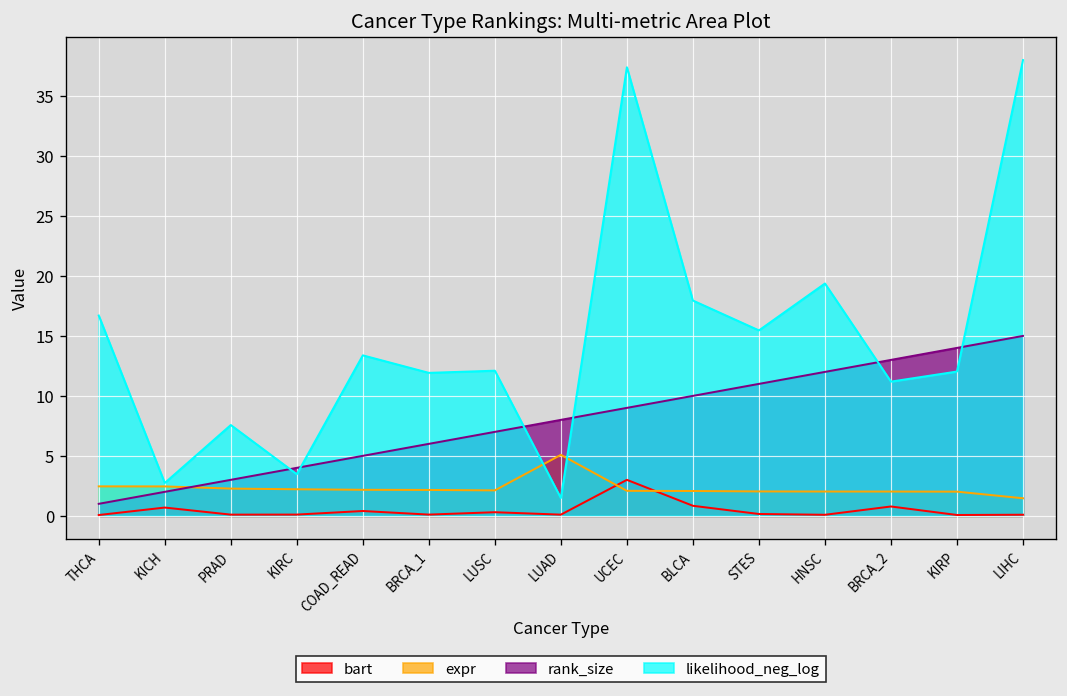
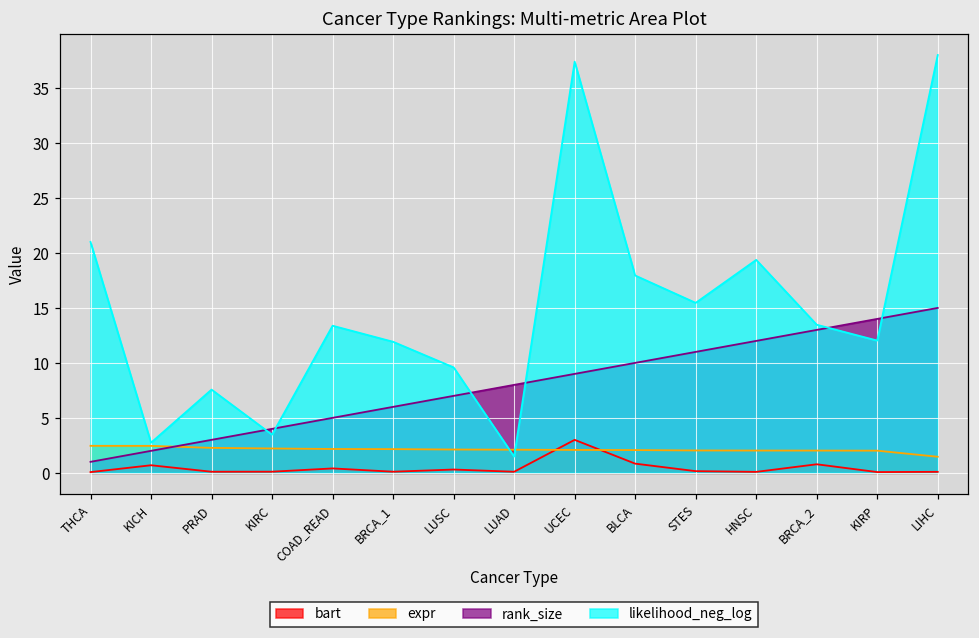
  {
    "bart": {
      "THCA": 0,
      "KICH": 1,
      "PRAD": 0,
      "KIRC": 0,
      "COAD_READ": 0,
      "BRCA_1": 0,
      "LUSC": 0,
      "LUAD": 0,
      "UCEC": 3,
      "BLCA": 1,
      "STES": 0,
      "HNSC": 0,
      "BRCA_2": 1,
      "KIRP": 0,
      "LIHC": 0
    },
    "expr": {
      "THCA": 2,
      "KICH": 2,
      "PRAD": 2,
      "KIRC": 2,
      "COAD_READ": 2,
      "BRCA_1": 2,
      "LUSC": 2,
-     "LUAD": 5,
+     "LUAD": 2,
      "UCEC": 2,
      "BLCA": 2,
      "STES": 2,
      "HNSC": 2,
      "BRCA_2": 2,
      "KIRP": 2,
      "LIHC": 1
    },
    "rank_size": {
      "THCA": 1,
      "KICH": 2,
      "PRAD": 3,
      "KIRC": 4,
      "COAD_READ": 5,
      "BRCA_1": 6,
      "LUSC": 7,
      "LUAD": 8,
      "UCEC": 9,
      "BLCA": 10,
      "STES": 11,
      "HNSC": 12,
      "BRCA_2": 13,
      "KIRP": 14,
      "LIHC": 15
    },
    "likelihood_neg_log": {
-     "THCA": 17,
+     "THCA": 21,
      "KICH": 3,
      "PRAD": 8,
      "KIRC": 3,
      "COAD_READ": 13,
      "BRCA_1": 12,
-     "LUSC": 12,
+     "LUSC": 10,
      "LUAD": 1,
      "UCEC": 37,
      "BLCA": 18,
      "STES": 15,
      "HNSC": 19,
-     "BRCA_2": 11,
+     "BRCA_2": 13,
      "KIRP": 12,
      "LIHC": 38
    }
  }
